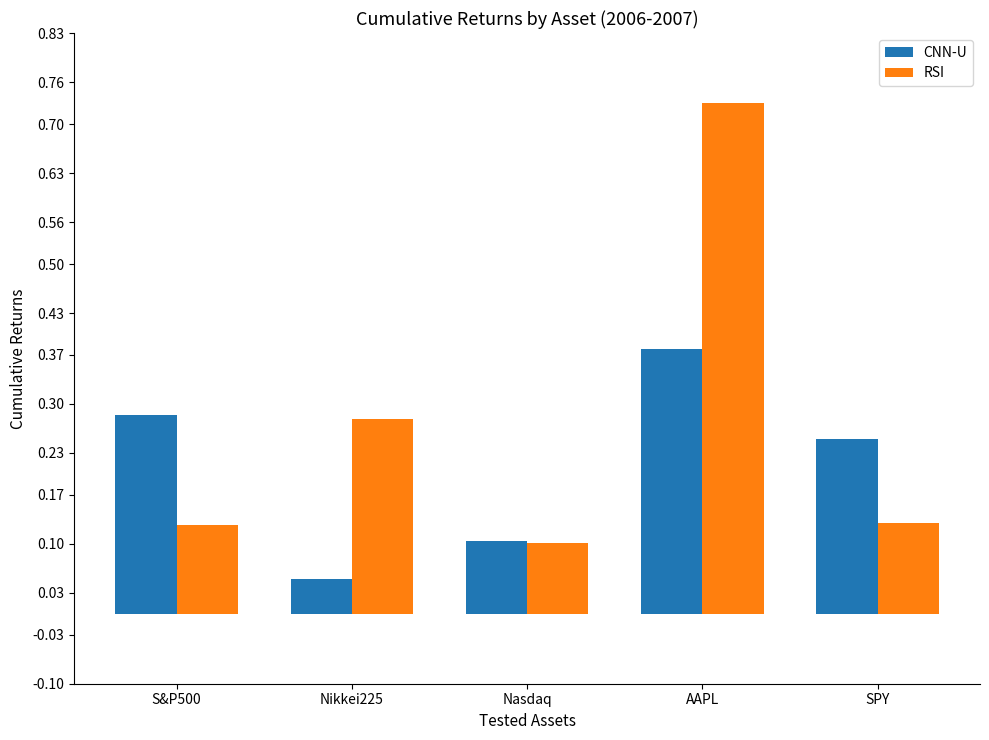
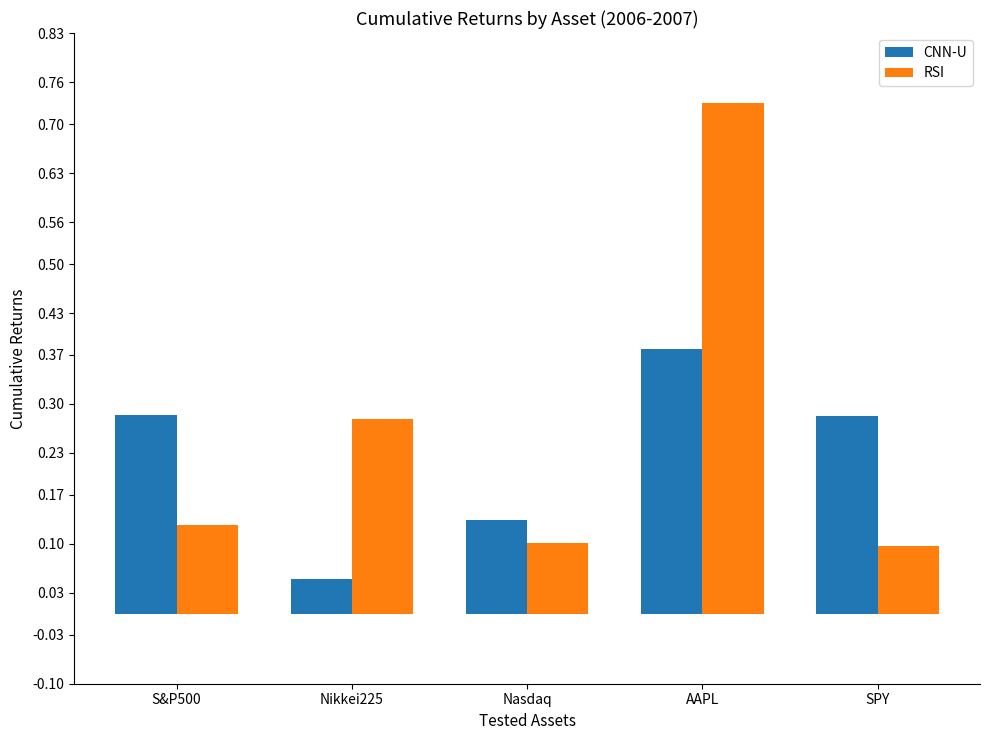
  {
    "CNN-U": {
      "S&P500": 0.28,
      "Nikkei225": 0.05,
-     "Nasdaq": 0.10,
+     "Nasdaq": 0.13,
      "AAPL": 0.38,
-     "SPY": 0.25
+     "SPY": 0.28
    },
    "RSI": {
      "S&P500": 0.13,
      "Nikkei225": 0.28,
      "Nasdaq": 0.10,
      "AAPL": 0.73,
-     "SPY": 0.13
+     "SPY": 0.10
    }
  }
